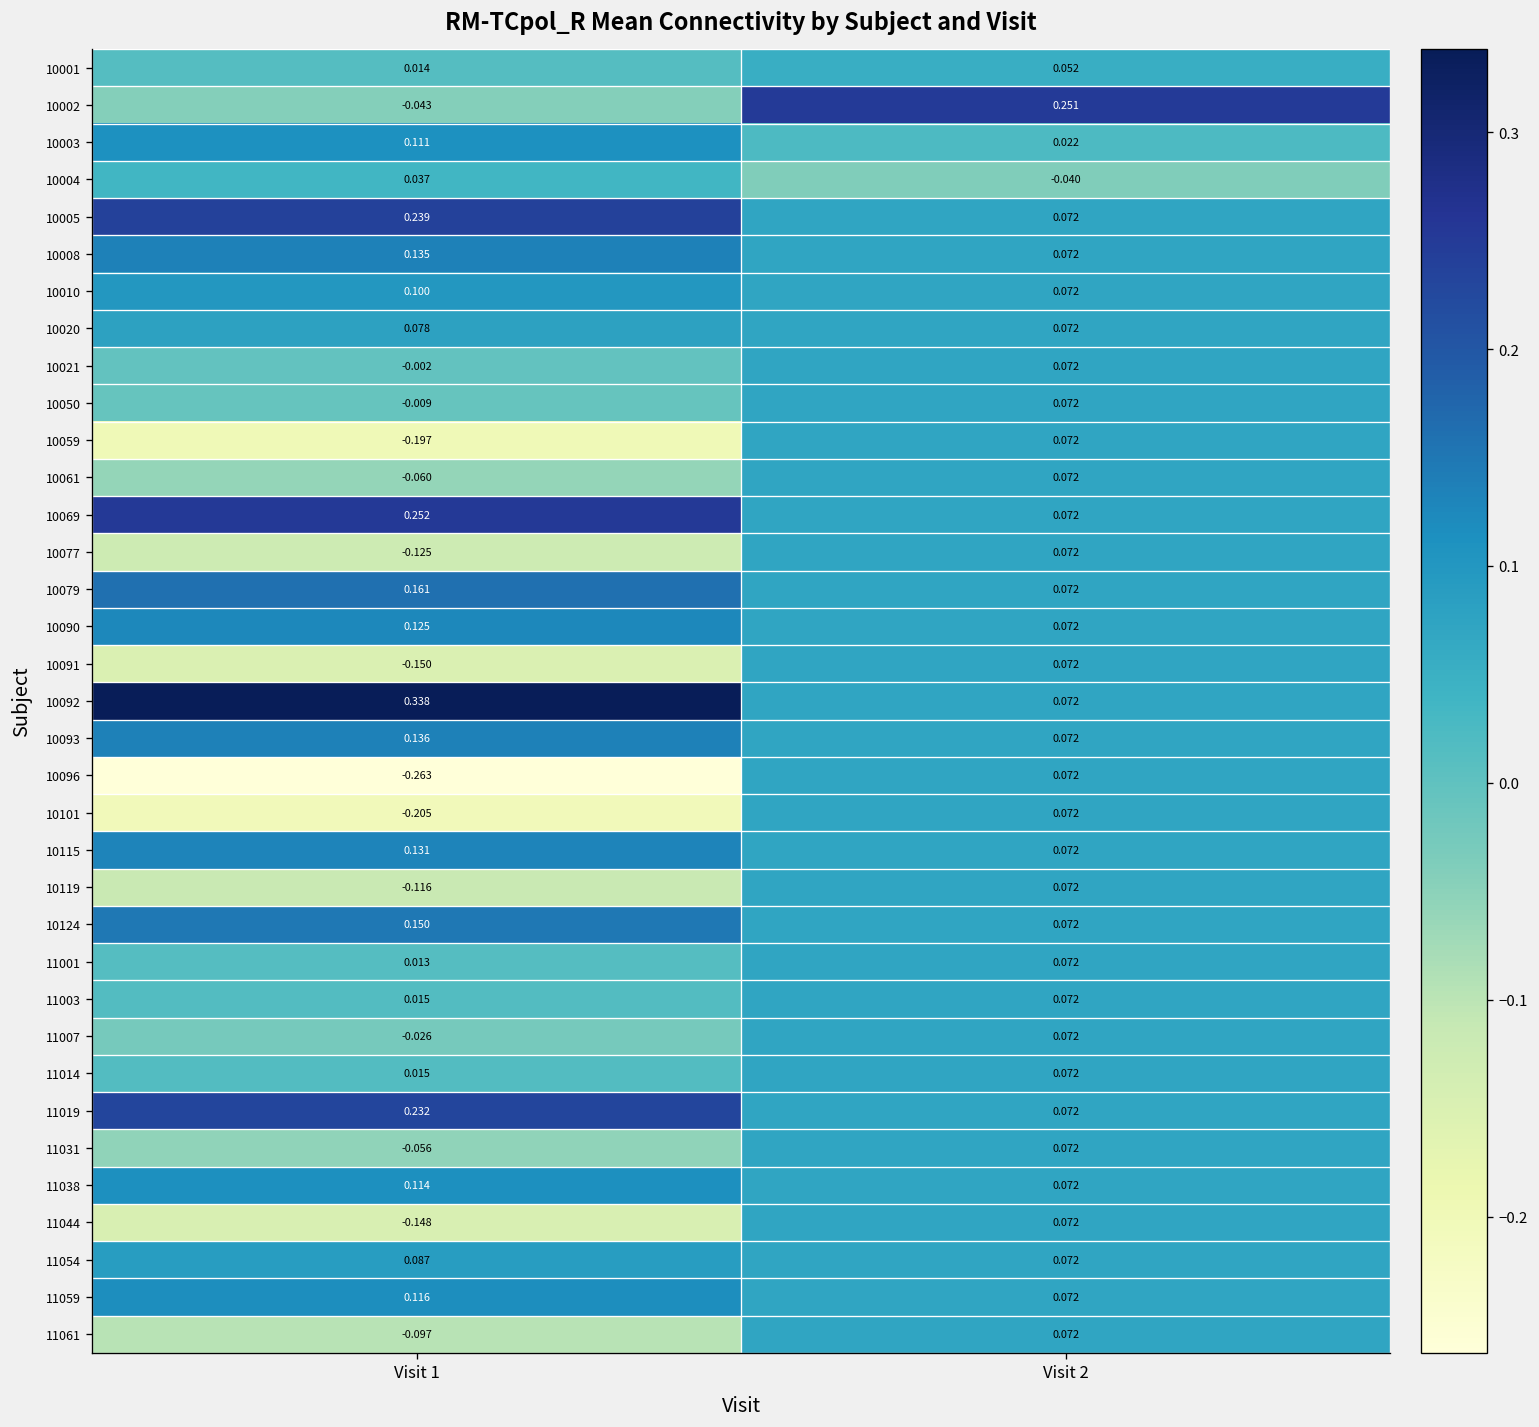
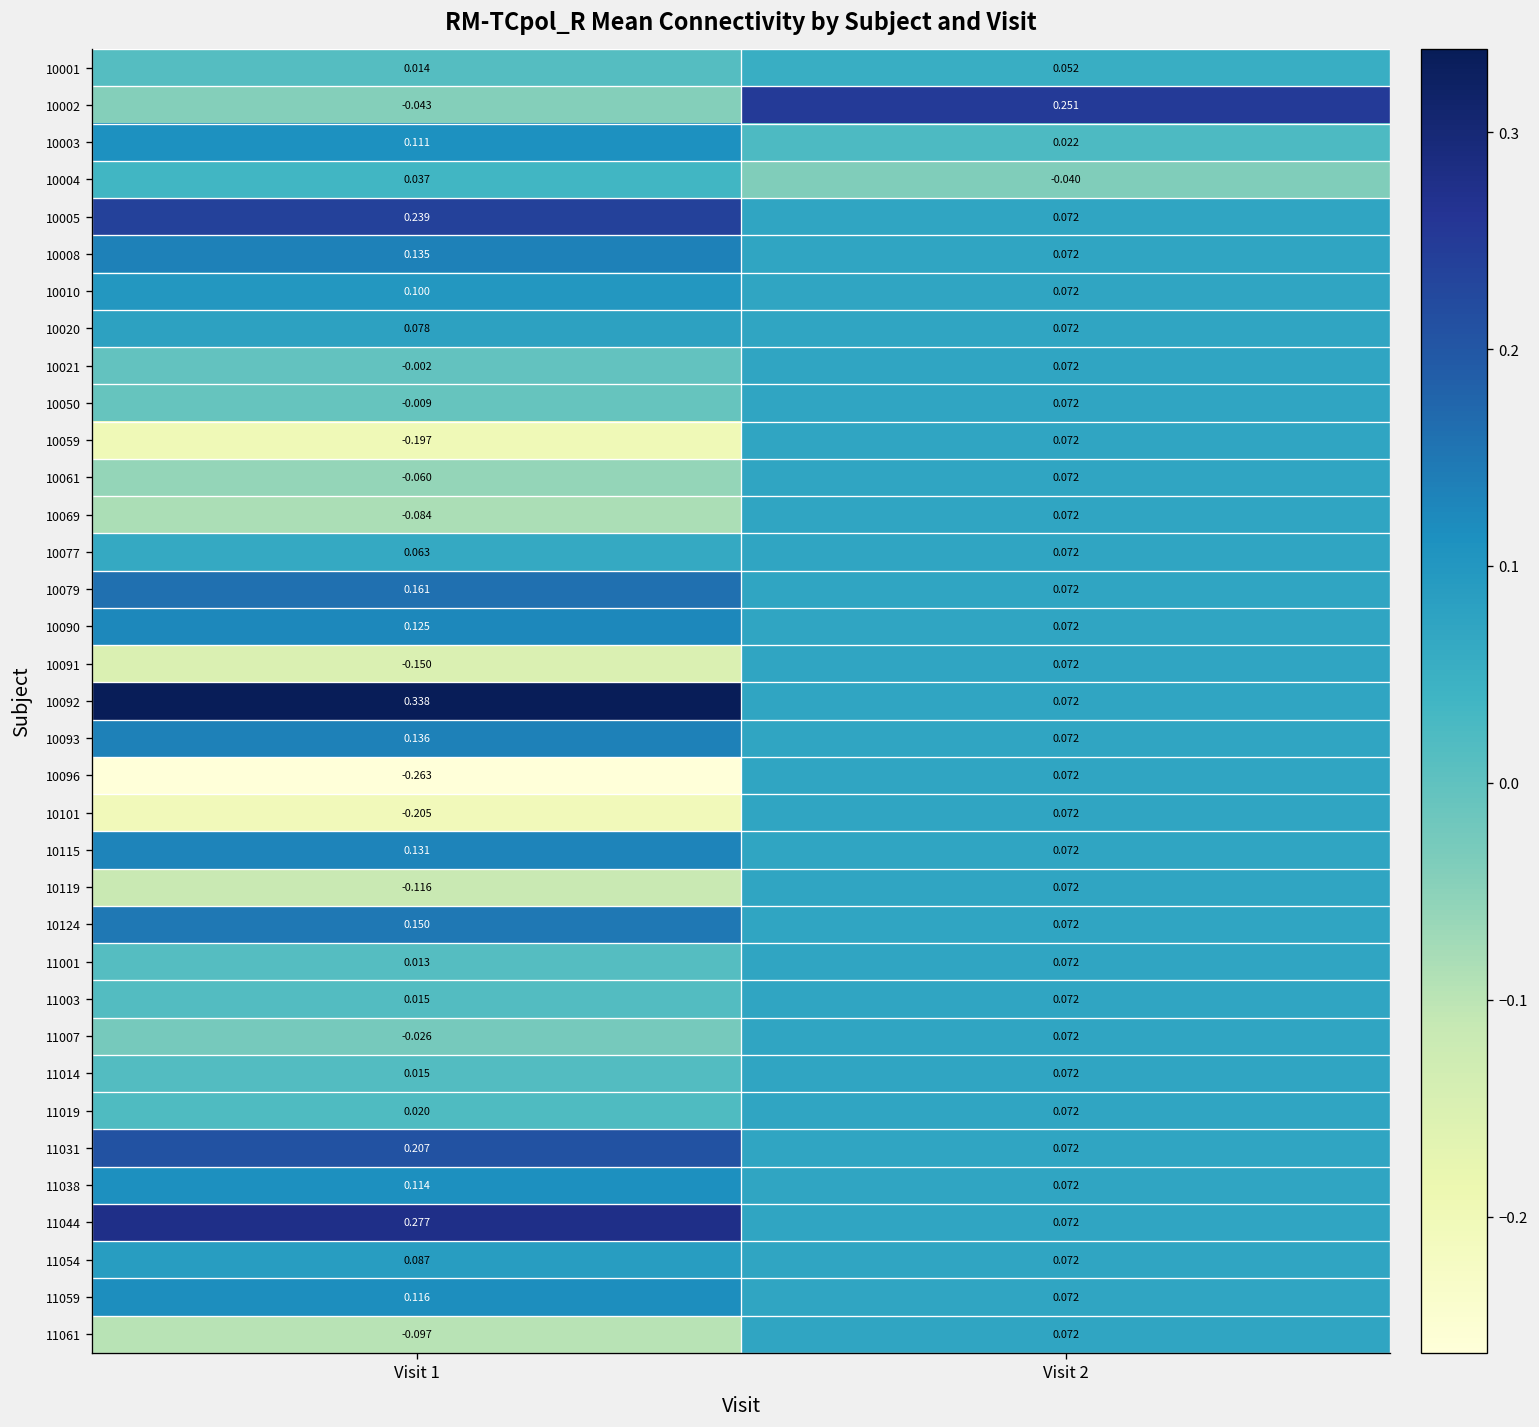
  {
    "10001": {
      "Visit 1": 0.014,
      "Visit 2": 0.052
    },
    "10002": {
      "Visit 1": -0.043,
      "Visit 2": 0.251
    },
    "10003": {
      "Visit 1": 0.111,
      "Visit 2": 0.022
    },
    "10004": {
      "Visit 1": 0.037,
      "Visit 2": -0.040
    },
    "10005": {
      "Visit 1": 0.239,
      "Visit 2": 0.072
    },
    "10008": {
      "Visit 1": 0.135,
      "Visit 2": 0.072
    },
    "10010": {
      "Visit 1": 0.100,
      "Visit 2": 0.072
    },
    "10020": {
      "Visit 1": 0.078,
      "Visit 2": 0.072
    },
    "10021": {
      "Visit 1": -0.002,
      "Visit 2": 0.072
    },
    "10050": {
      "Visit 1": -0.009,
      "Visit 2": 0.072
    },
    "10059": {
      "Visit 1": -0.197,
      "Visit 2": 0.072
    },
    "10061": {
      "Visit 1": -0.060,
      "Visit 2": 0.072
    },
    "10069": {
-     "Visit 1": 0.252,
+     "Visit 1": -0.084,
      "Visit 2": 0.072
    },
    "10077": {
-     "Visit 1": -0.125,
+     "Visit 1": 0.063,
      "Visit 2": 0.072
    },
    "10079": {
      "Visit 1": 0.161,
      "Visit 2": 0.072
    },
    "10090": {
      "Visit 1": 0.125,
      "Visit 2": 0.072
    },
    "10091": {
      "Visit 1": -0.150,
      "Visit 2": 0.072
    },
    "10092": {
      "Visit 1": 0.338,
      "Visit 2": 0.072
    },
    "10093": {
      "Visit 1": 0.136,
      "Visit 2": 0.072
    },
    "10096": {
      "Visit 1": -0.263,
      "Visit 2": 0.072
    },
    "10101": {
      "Visit 1": -0.205,
      "Visit 2": 0.072
    },
    "10115": {
      "Visit 1": 0.131,
      "Visit 2": 0.072
    },
    "10119": {
      "Visit 1": -0.116,
      "Visit 2": 0.072
    },
    "10124": {
      "Visit 1": 0.150,
      "Visit 2": 0.072
    },
    "11001": {
      "Visit 1": 0.013,
      "Visit 2": 0.072
    },
    "11003": {
      "Visit 1": 0.015,
      "Visit 2": 0.072
    },
    "11007": {
      "Visit 1": -0.026,
      "Visit 2": 0.072
    },
    "11014": {
      "Visit 1": 0.015,
      "Visit 2": 0.072
    },
    "11019": {
-     "Visit 1": 0.232,
+     "Visit 1": 0.020,
      "Visit 2": 0.072
    },
    "11031": {
-     "Visit 1": -0.056,
+     "Visit 1": 0.207,
      "Visit 2": 0.072
    },
    "11038": {
      "Visit 1": 0.114,
      "Visit 2": 0.072
    },
    "11044": {
-     "Visit 1": -0.148,
+     "Visit 1": 0.277,
      "Visit 2": 0.072
    },
    "11054": {
      "Visit 1": 0.087,
      "Visit 2": 0.072
    },
    "11059": {
      "Visit 1": 0.116,
      "Visit 2": 0.072
    },
    "11061": {
      "Visit 1": -0.097,
      "Visit 2": 0.072
    }
  }
